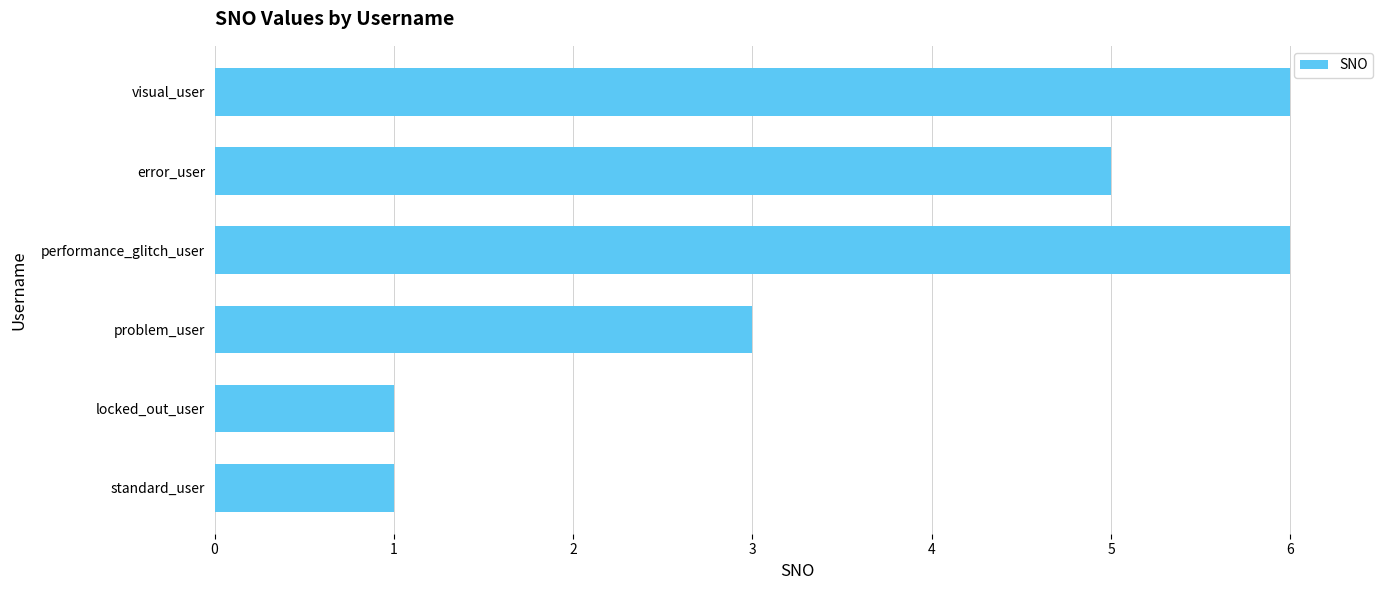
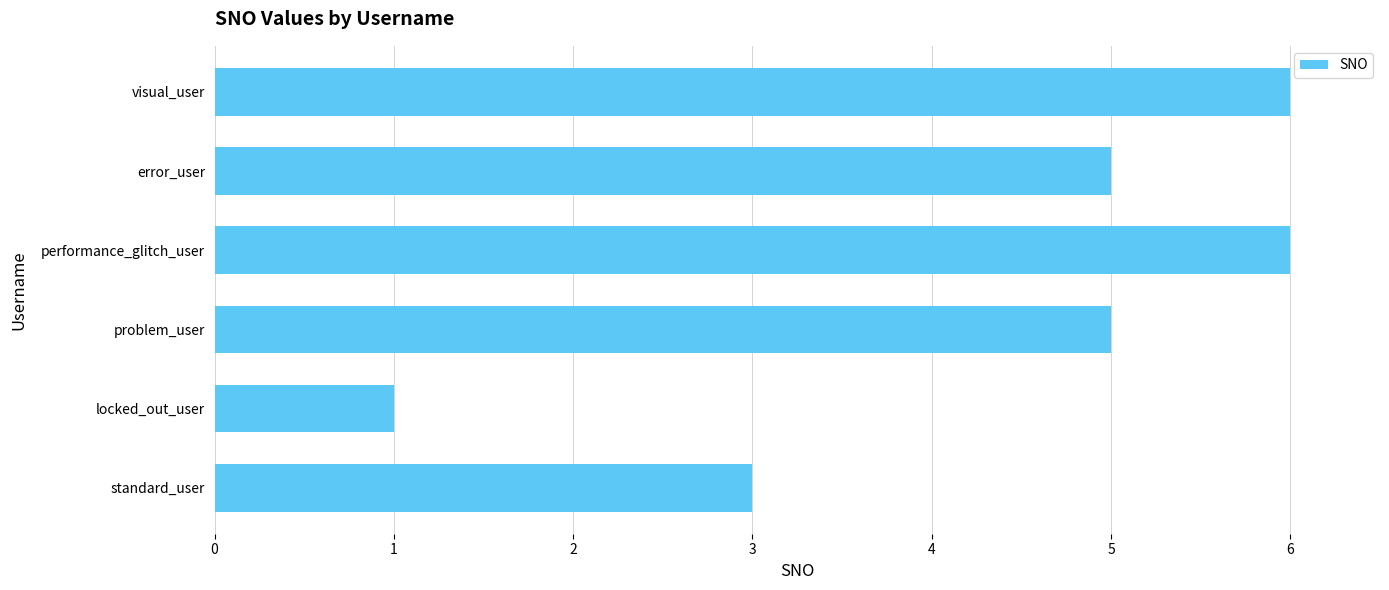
  {
    "visual_user": 6,
    "error_user": 5,
    "performance_glitch_user": 6,
-   "problem_user": 3,
+   "problem_user": 5,
    "locked_out_user": 1,
-   "standard_user": 1
+   "standard_user": 3
  }
